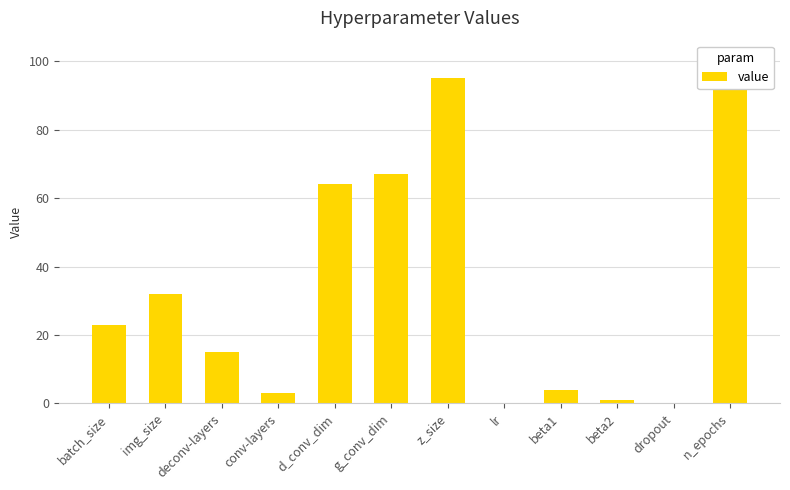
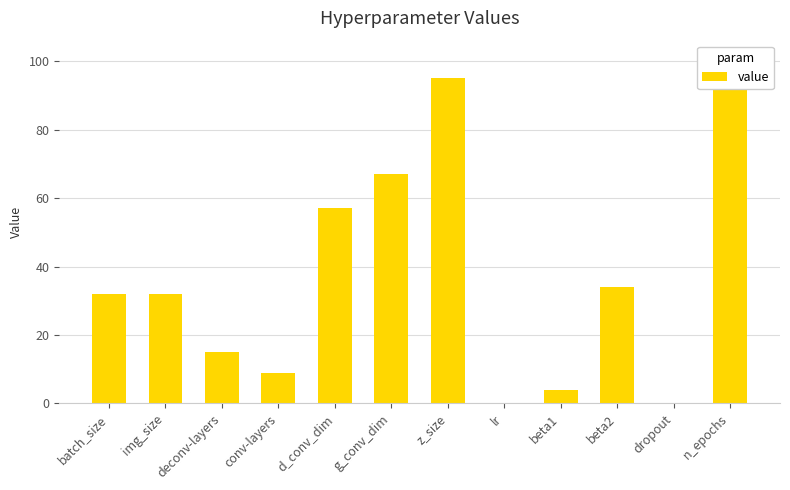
  {
-   "batch_size": 23,
+   "batch_size": 32,
    "img_size": 32,
    "deconv-layers": 15,
-   "conv-layers": 3,
-   "d_conv_dim": 64,
+   "conv-layers": 9,
+   "d_conv_dim": 57,
    "g_conv_dim": 67,
    "z_size": 95,
    "beta1": 4,
-   "beta2": 1,
+   "beta2": 34,
    "dropout": 0
  }
